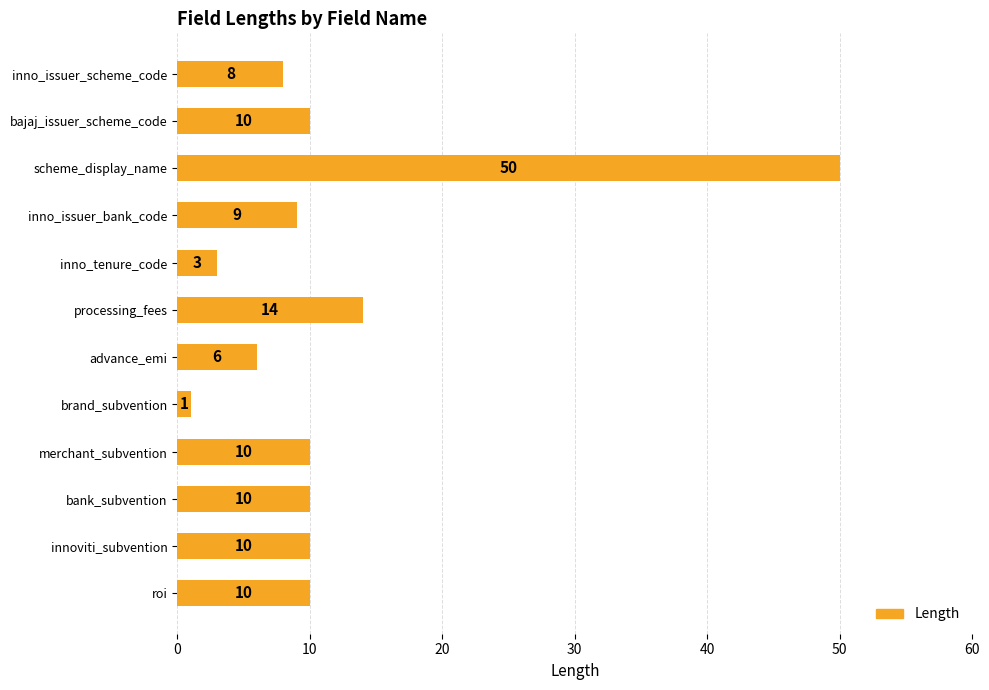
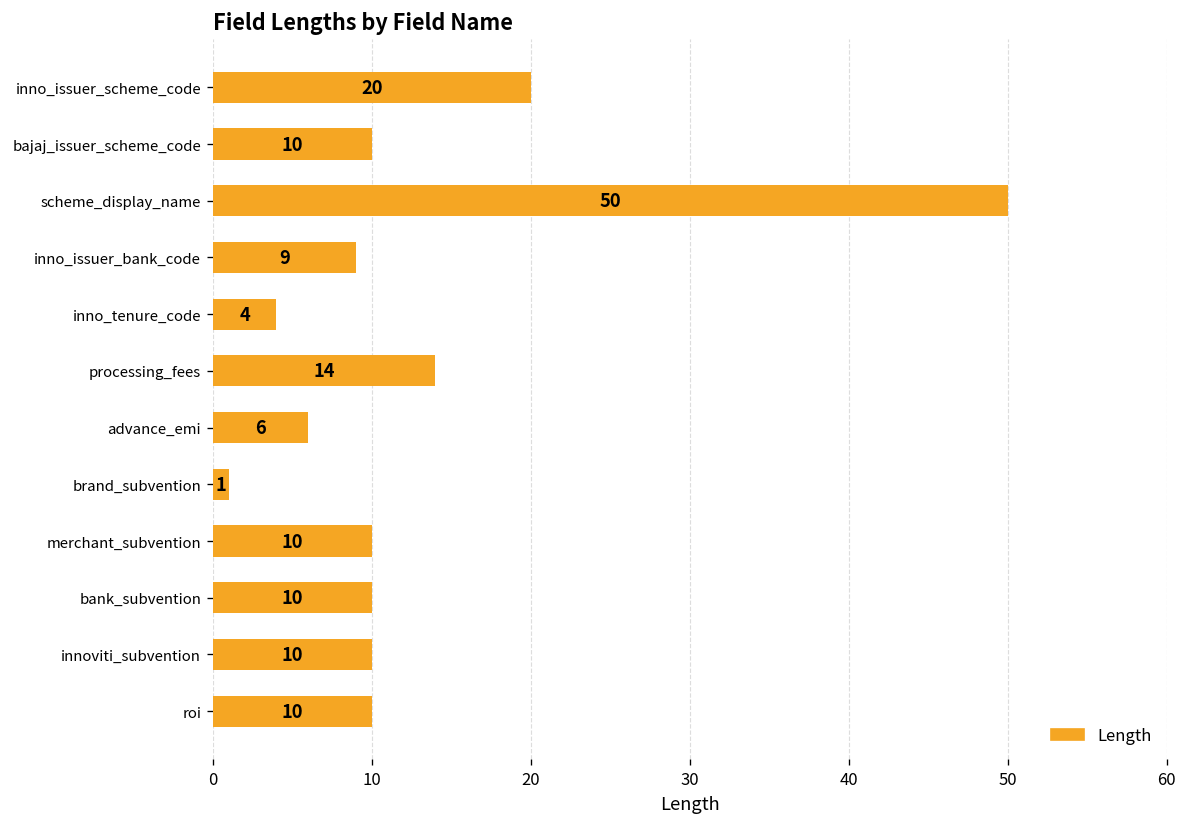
  {
-   "inno_issuer_scheme_code": 8,
+   "inno_issuer_scheme_code": 20,
    "bajaj_issuer_scheme_code": 10,
    "scheme_display_name": 50,
    "inno_issuer_bank_code": 9,
-   "inno_tenure_code": 3,
+   "inno_tenure_code": 4,
    "processing_fees": 14,
    "advance_emi": 6,
    "brand_subvention": 1,
    "merchant_subvention": 10,
    "bank_subvention": 10,
    "innoviti_subvention": 10,
    "roi": 10
  }
